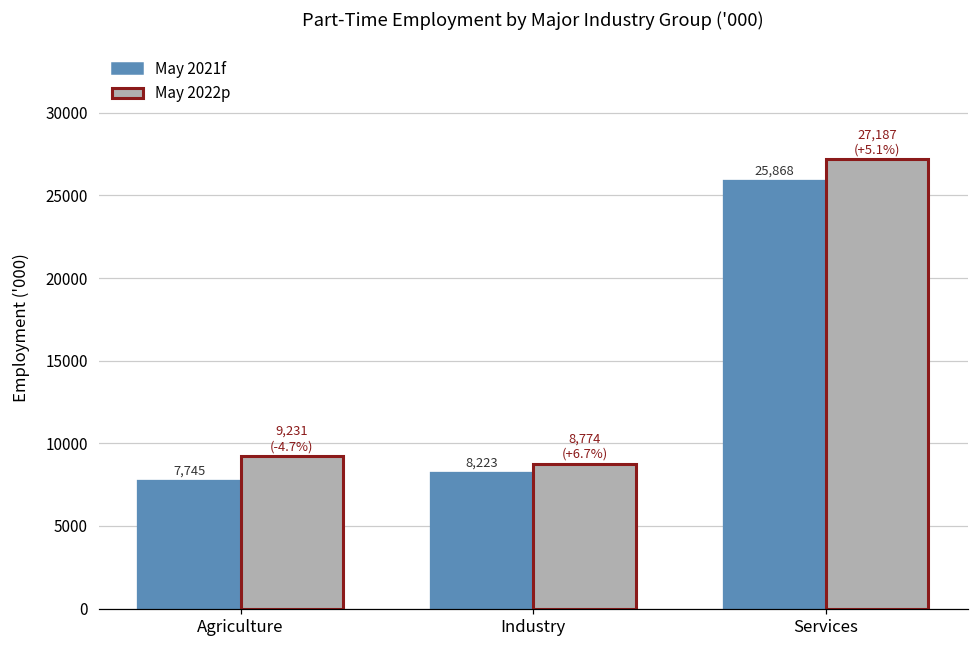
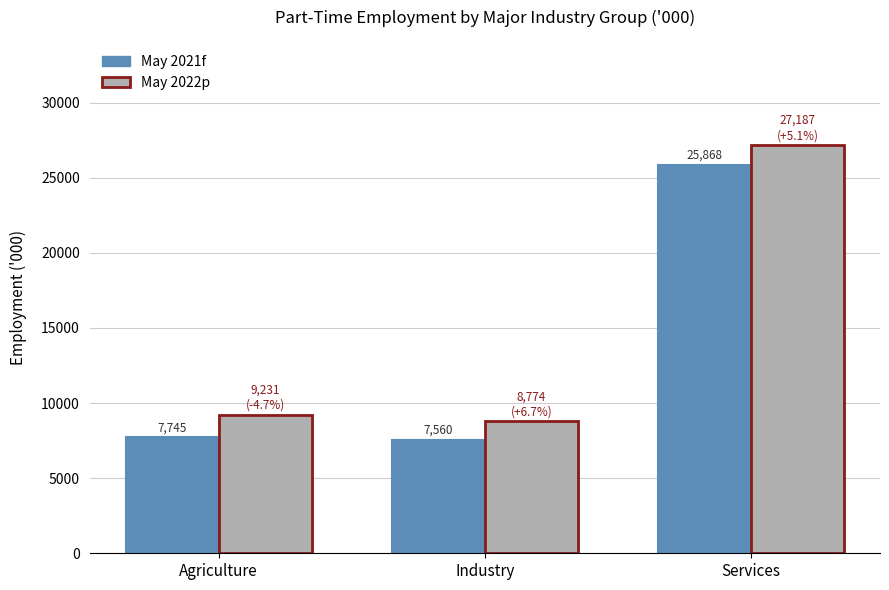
  {
    "May 2021f": {
      "Agriculture": "7,745",
-     "Industry": "8,223",
+     "Industry": "7,560",
      "Services": "25,868"
    },
    "May 2022p": {
      "Agriculture": "9,231",
      "Industry": "8,774",
      "Services": "27,187"
    }
  }
